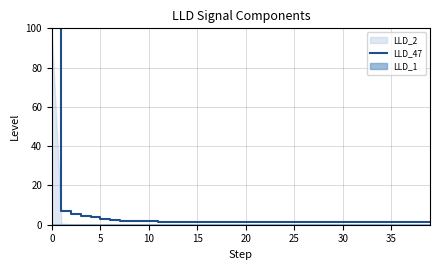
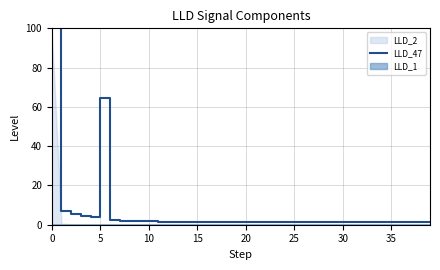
  {
    "LLD_2": {
      "0": 99
    },
    "LLD_47": {
-     "5": 3,
+     "5": 65,
      "10": 2,
      "15": 2,
      "20": 1
    }
  }
